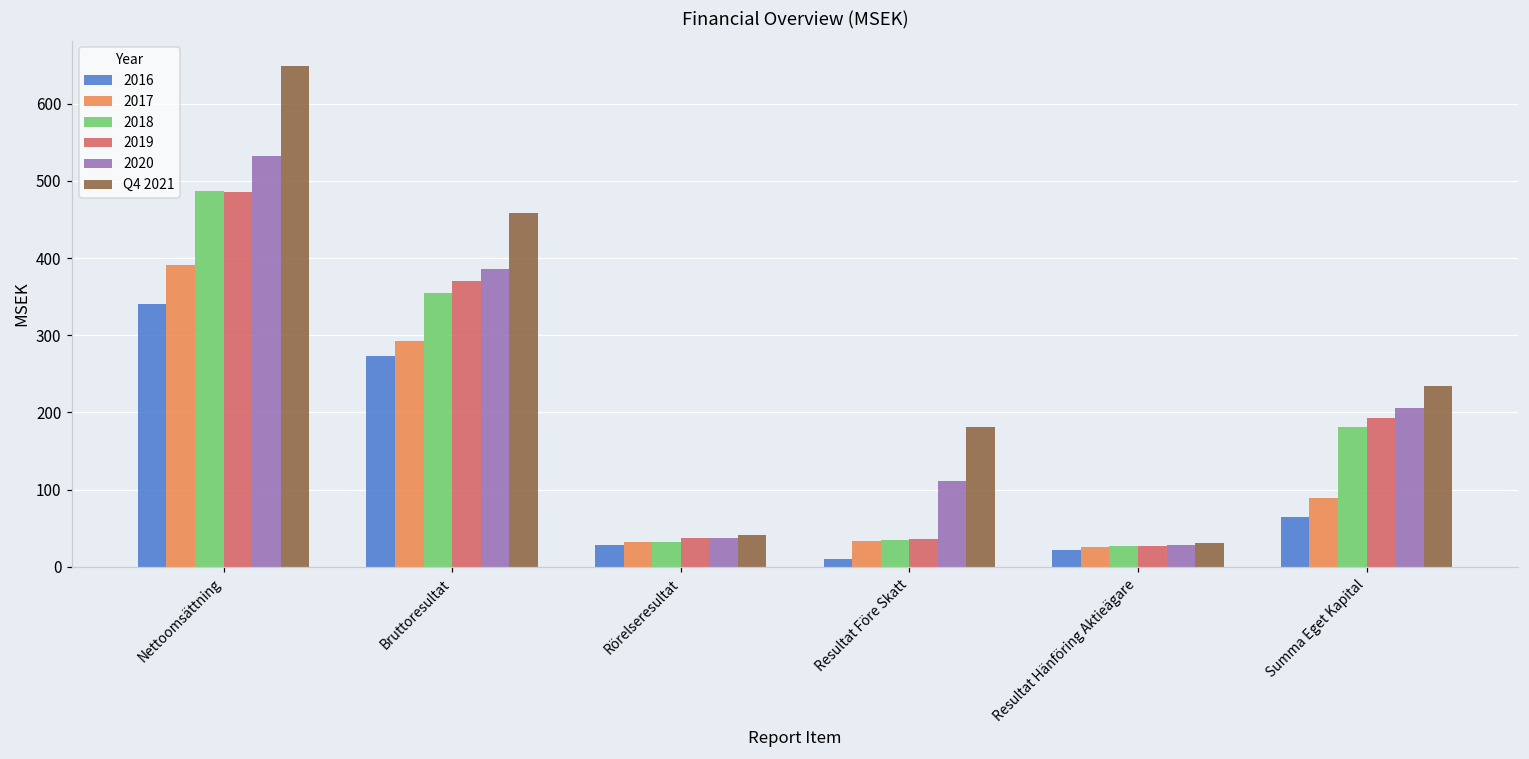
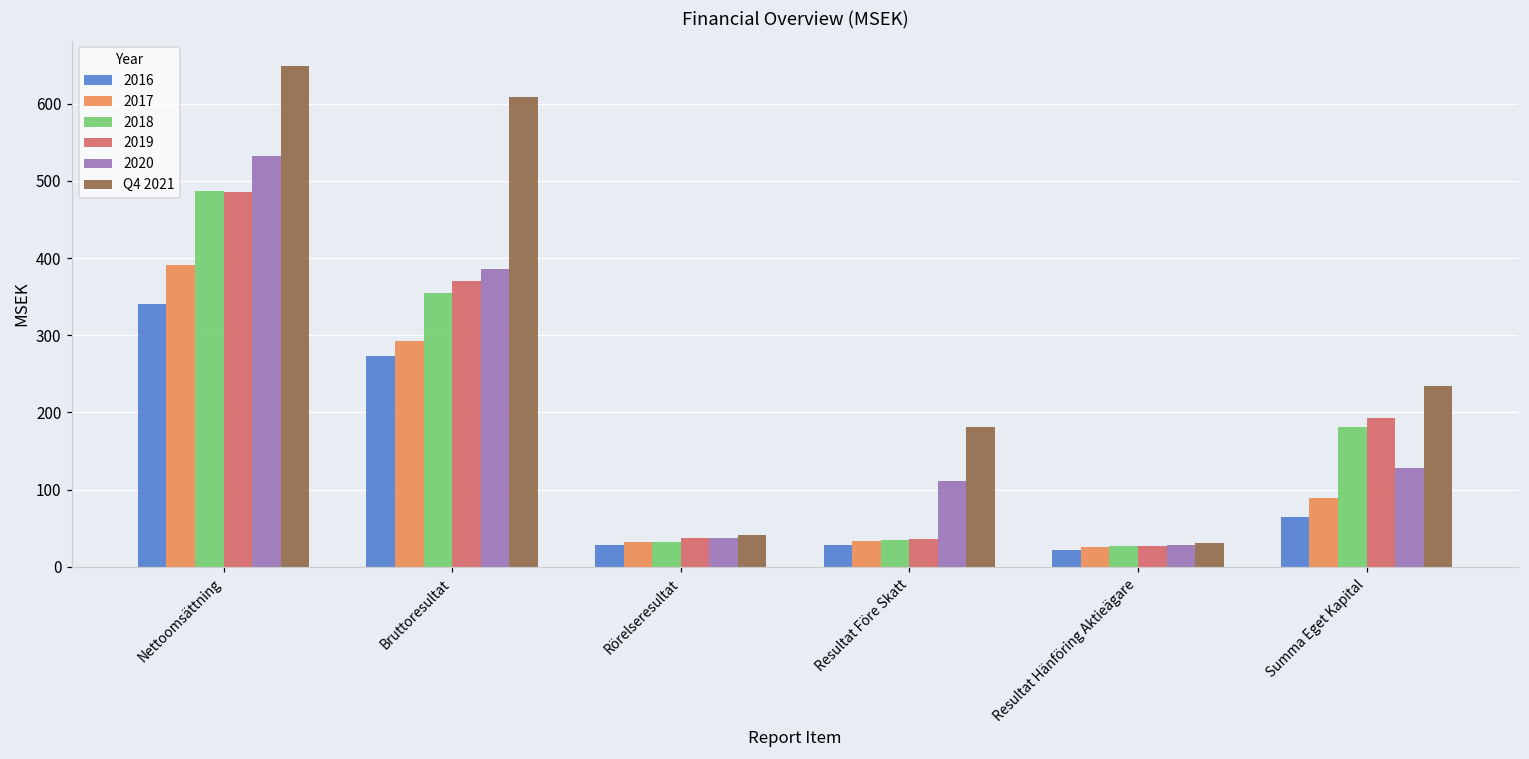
  {
    "2016": {
      "Nettoomsättning": 340,
      "Bruttoresultat": 270,
      "Rörelseresultat": 30,
-     "Resultat Före Skatt": 10,
+     "Resultat Före Skatt": 30,
      "Resultat Hänföring Aktieägare": 20,
      "Summa Eget Kapital": 60
    },
    "2018": {
      "Nettoomsättning": 490,
      "Bruttoresultat": 350,
      "Rörelseresultat": 30,
      "Resultat Före Skatt": 40,
      "Resultat Hänföring Aktieägare": 30,
      "Summa Eget Kapital": 180
    },
    "2020": {
      "Nettoomsättning": 530,
      "Bruttoresultat": 390,
      "Rörelseresultat": 40,
      "Resultat Före Skatt": 110,
      "Resultat Hänföring Aktieägare": 30,
-     "Summa Eget Kapital": 210
+     "Summa Eget Kapital": 130
    },
    "Q4 2021": {
      "Nettoomsättning": 650,
-     "Bruttoresultat": 460,
+     "Bruttoresultat": 610,
      "Rörelseresultat": 40,
      "Resultat Före Skatt": 180,
      "Resultat Hänföring Aktieägare": 30,
      "Summa Eget Kapital": 230
    }
  }
